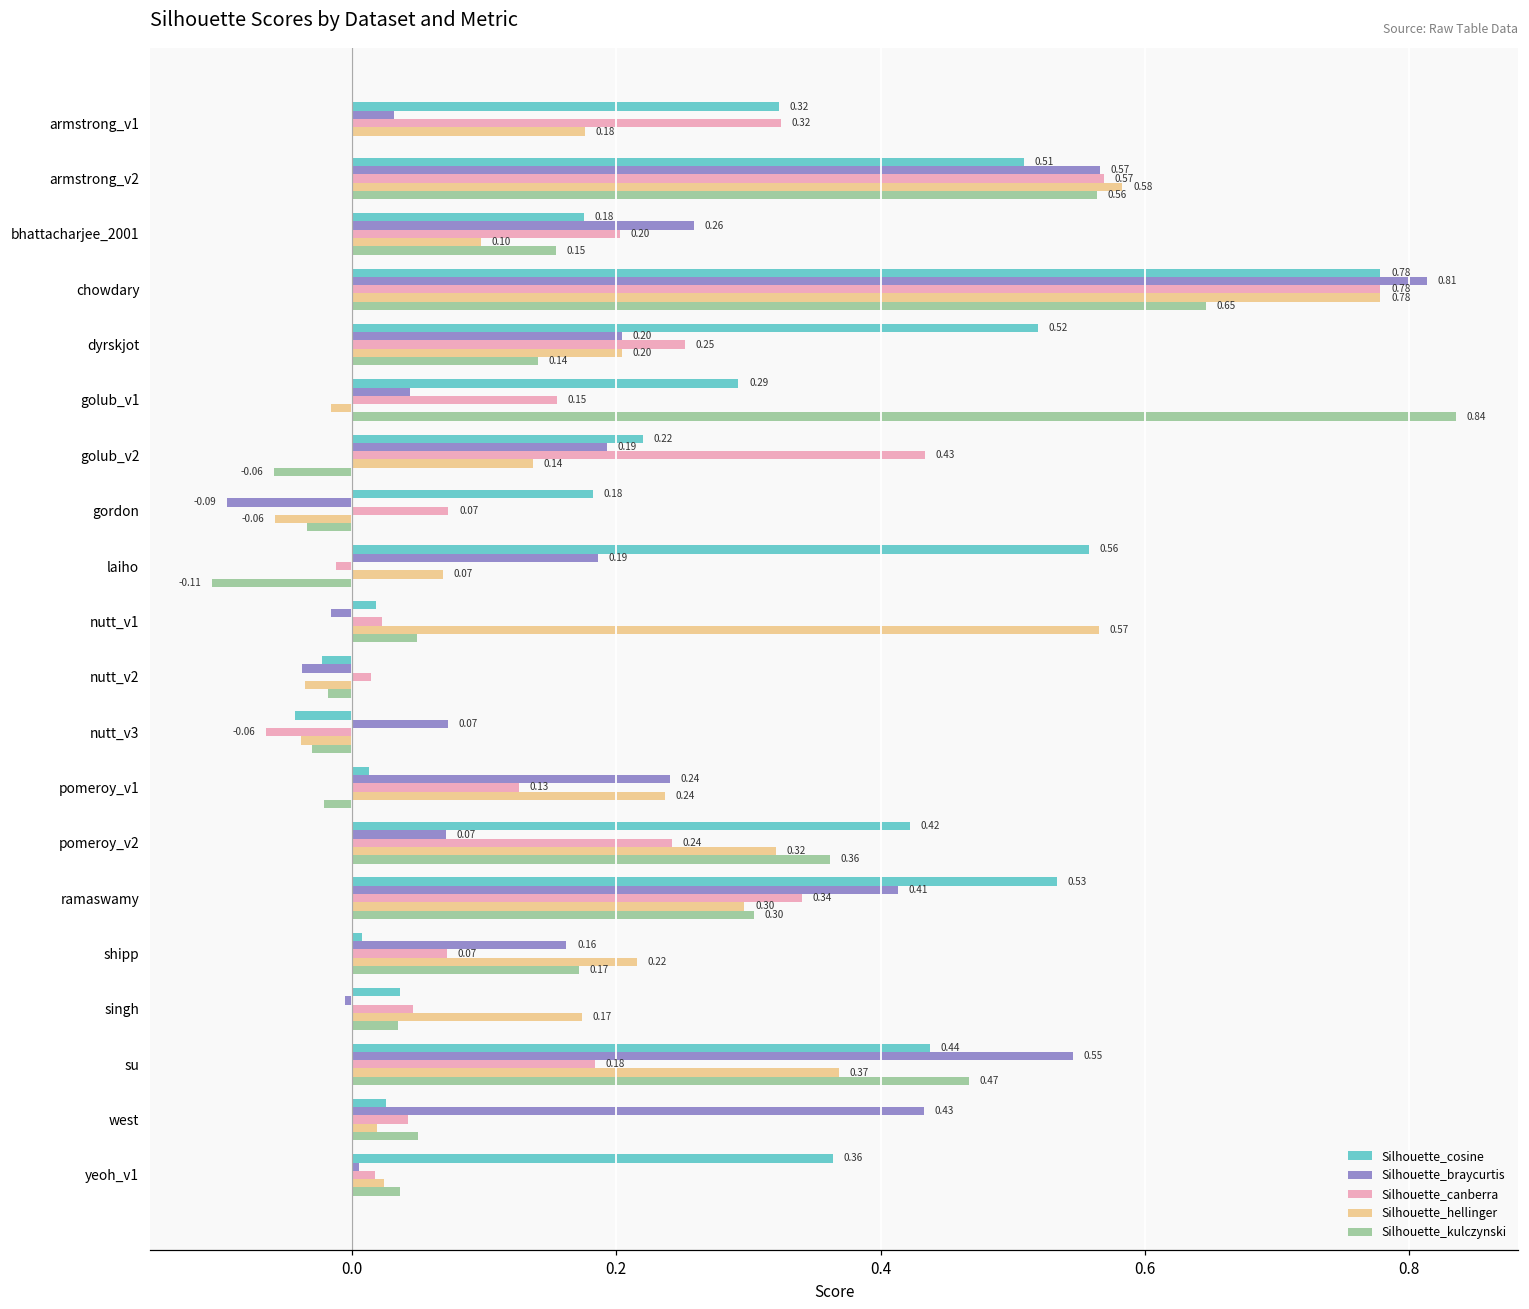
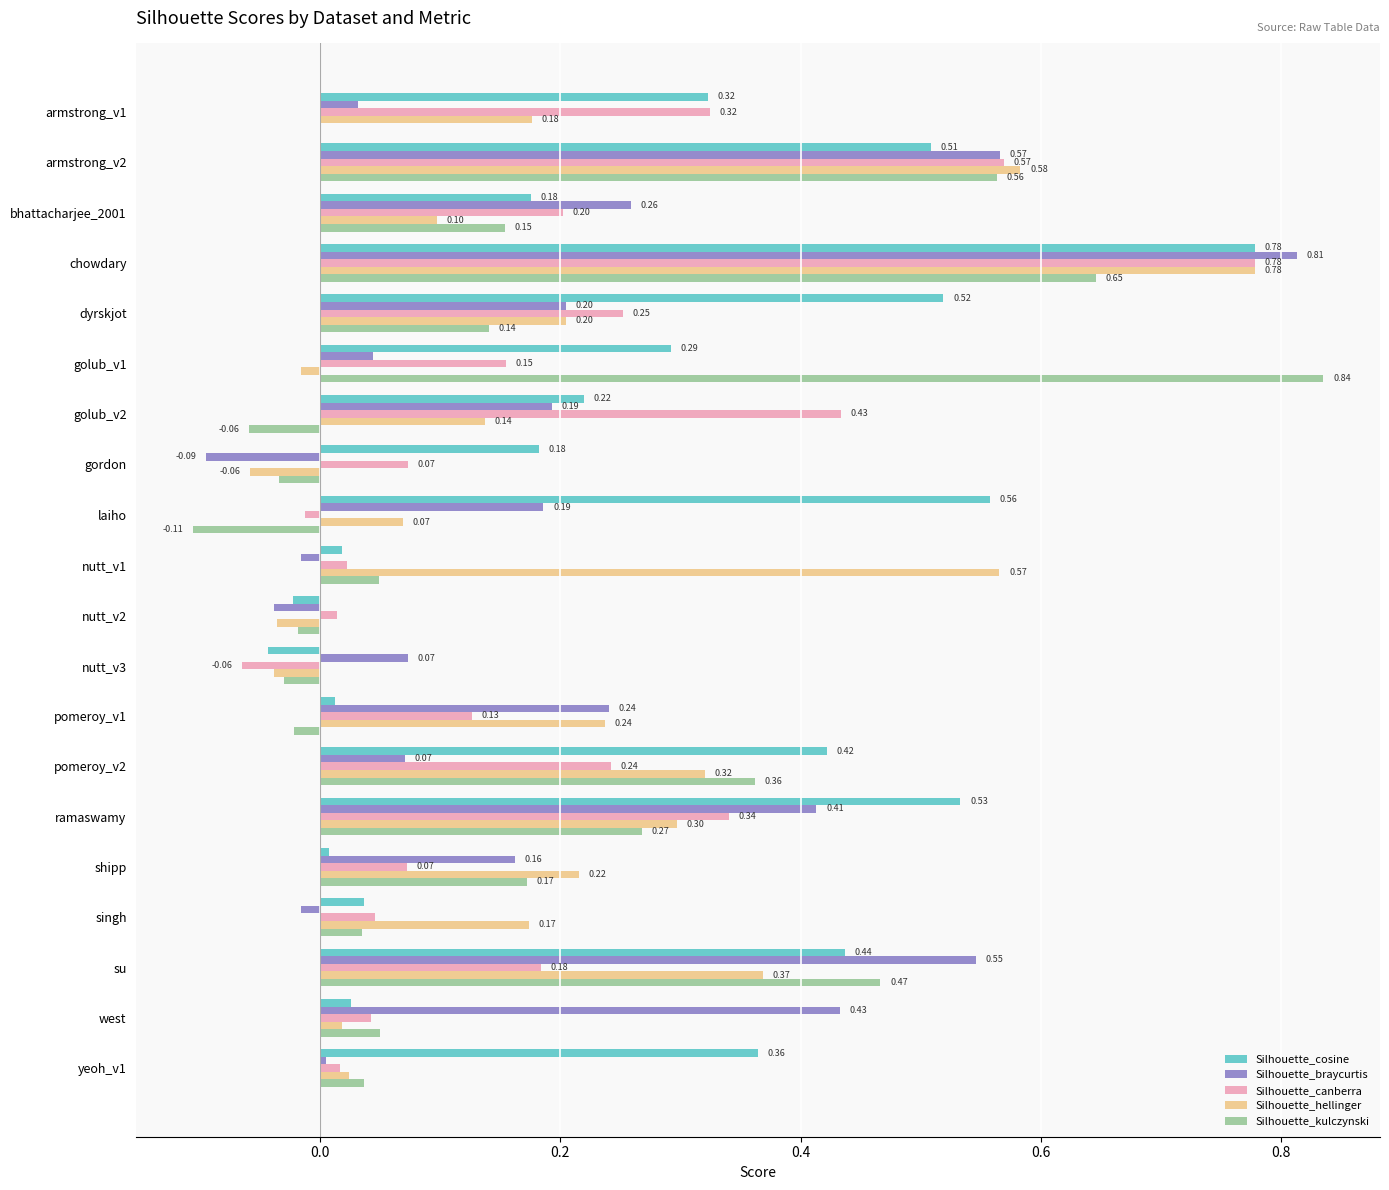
  {
    "Silhouette_cosine": {
      "armstrong_v1": 0.32,
      "armstrong_v2": 0.51,
      "bhattacharjee_2001": 0.18,
      "chowdary": 0.78,
      "dyrskjot": 0.52,
      "golub_v1": 0.29,
      "golub_v2": 0.22,
      "gordon": 0.18,
      "laiho": 0.56,
      "pomeroy_v2": 0.42,
      "ramaswamy": 0.53,
      "su": 0.44,
      "yeoh_v1": 0.36
    },
    "Silhouette_braycurtis": {
      "armstrong_v1": 0.031,
      "golub_v1": 0.044,
      "nutt_v1": -0.016,
      "nutt_v2": -0.038,
-     "singh": -0.005,
+     "singh": -0.016,
      "yeoh_v1": 0.005
    },
    "Silhouette_canberra": {
      "armstrong_v1": 0.32,
      "armstrong_v2": 0.57,
      "bhattacharjee_2001": 0.20,
      "dyrskjot": 0.25,
      "golub_v1": 0.15,
      "golub_v2": 0.43,
      "gordon": 0.07,
      "nutt_v3": -0.06,
      "pomeroy_v1": 0.13,
      "pomeroy_v2": 0.24,
      "ramaswamy": 0.34,
      "shipp": 0.07,
      "su": 0.18
    },
    "Silhouette_hellinger": {
      "armstrong_v1": 0.18,
      "armstrong_v2": 0.58,
      "bhattacharjee_2001": 0.10,
      "dyrskjot": 0.20,
      "golub_v2": 0.14,
      "gordon": -0.06,
      "laiho": 0.07,
      "nutt_v1": 0.57,
      "pomeroy_v1": 0.24,
      "pomeroy_v2": 0.32,
      "ramaswamy": 0.30,
      "shipp": 0.22,
      "singh": 0.17,
      "su": 0.37
    },
    "Silhouette_kulczynski": {
      "armstrong_v2": 0.56,
      "bhattacharjee_2001": 0.15,
      "chowdary": 0.65,
      "dyrskjot": 0.14,
      "golub_v1": 0.84,
      "golub_v2": -0.06,
      "laiho": -0.11,
      "pomeroy_v2": 0.36,
-     "ramaswamy": 0.30,
+     "ramaswamy": 0.27,
      "shipp": 0.17,
      "su": 0.47
    }
  }
